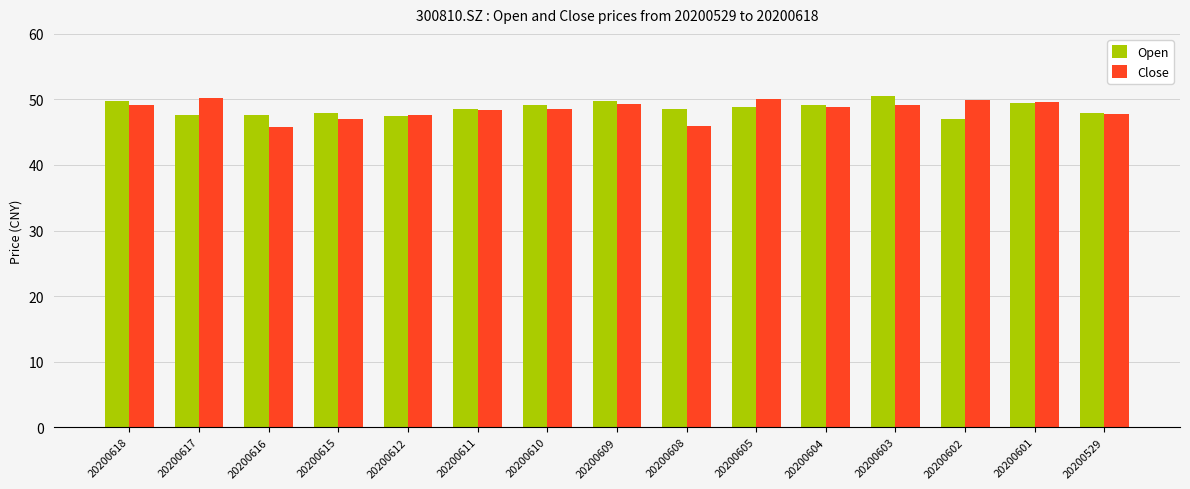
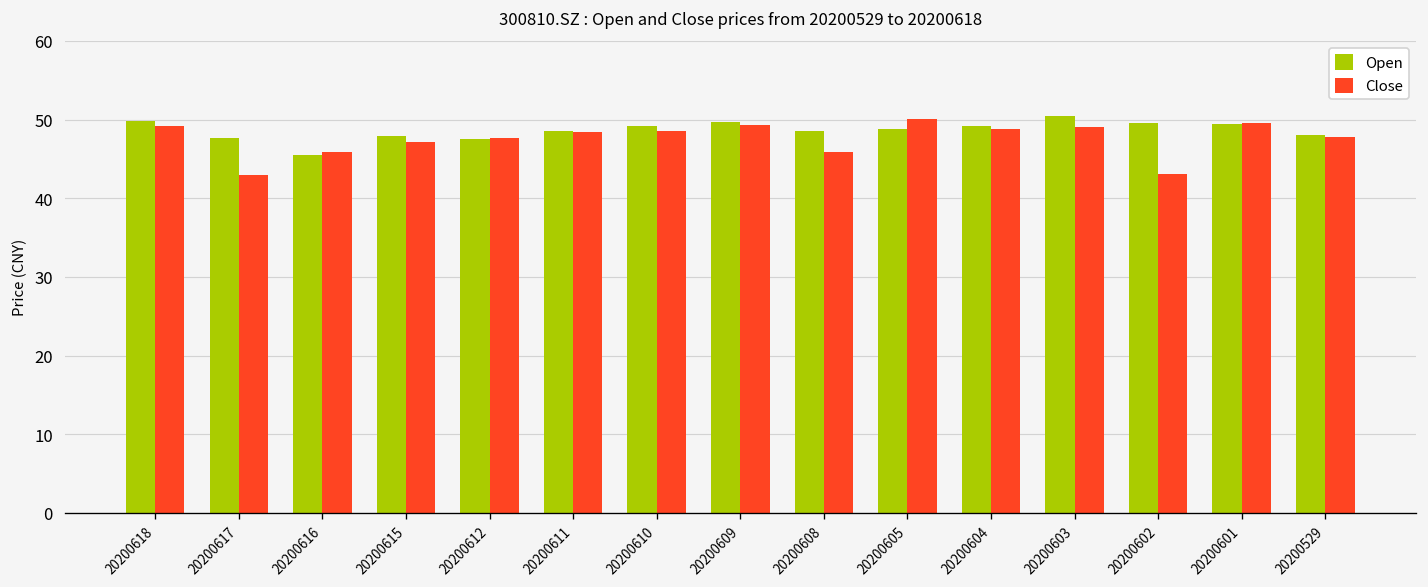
  {
    "Open": {
      "20200618": 50,
      "20200617": 48,
-     "20200616": 48,
+     "20200616": 46,
      "20200615": 48,
      "20200612": 48,
      "20200611": 48,
      "20200610": 49,
      "20200609": 50,
      "20200608": 49,
      "20200605": 49,
      "20200604": 49,
      "20200603": 51,
-     "20200602": 47,
+     "20200602": 50,
      "20200601": 49,
      "20200529": 48
    },
    "Close": {
      "20200618": 49,
-     "20200617": 50,
+     "20200617": 43,
      "20200616": 46,
      "20200615": 47,
      "20200612": 48,
      "20200611": 48,
      "20200610": 48,
      "20200609": 49,
      "20200608": 46,
      "20200605": 50,
      "20200604": 49,
      "20200603": 49,
-     "20200602": 50,
+     "20200602": 43,
      "20200601": 50,
      "20200529": 48
    }
  }
